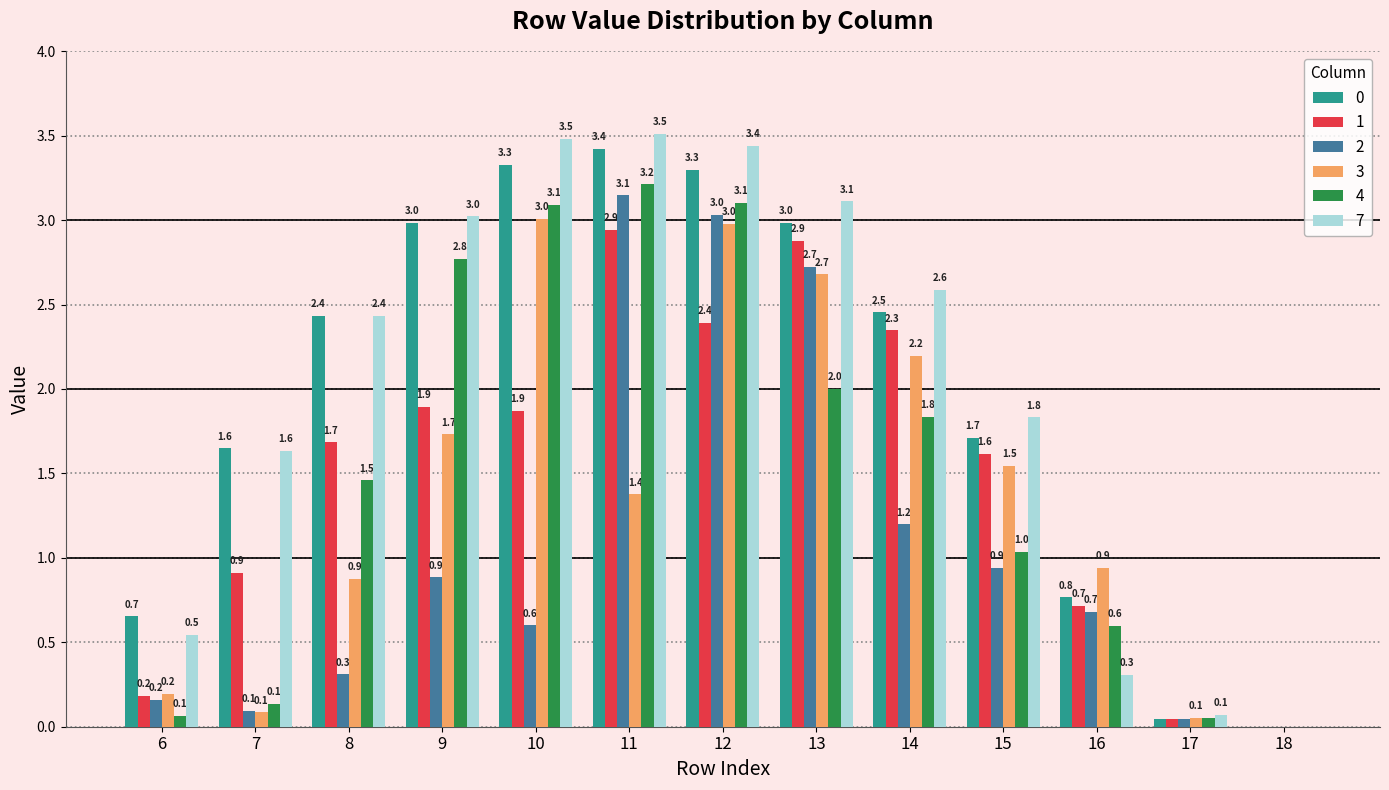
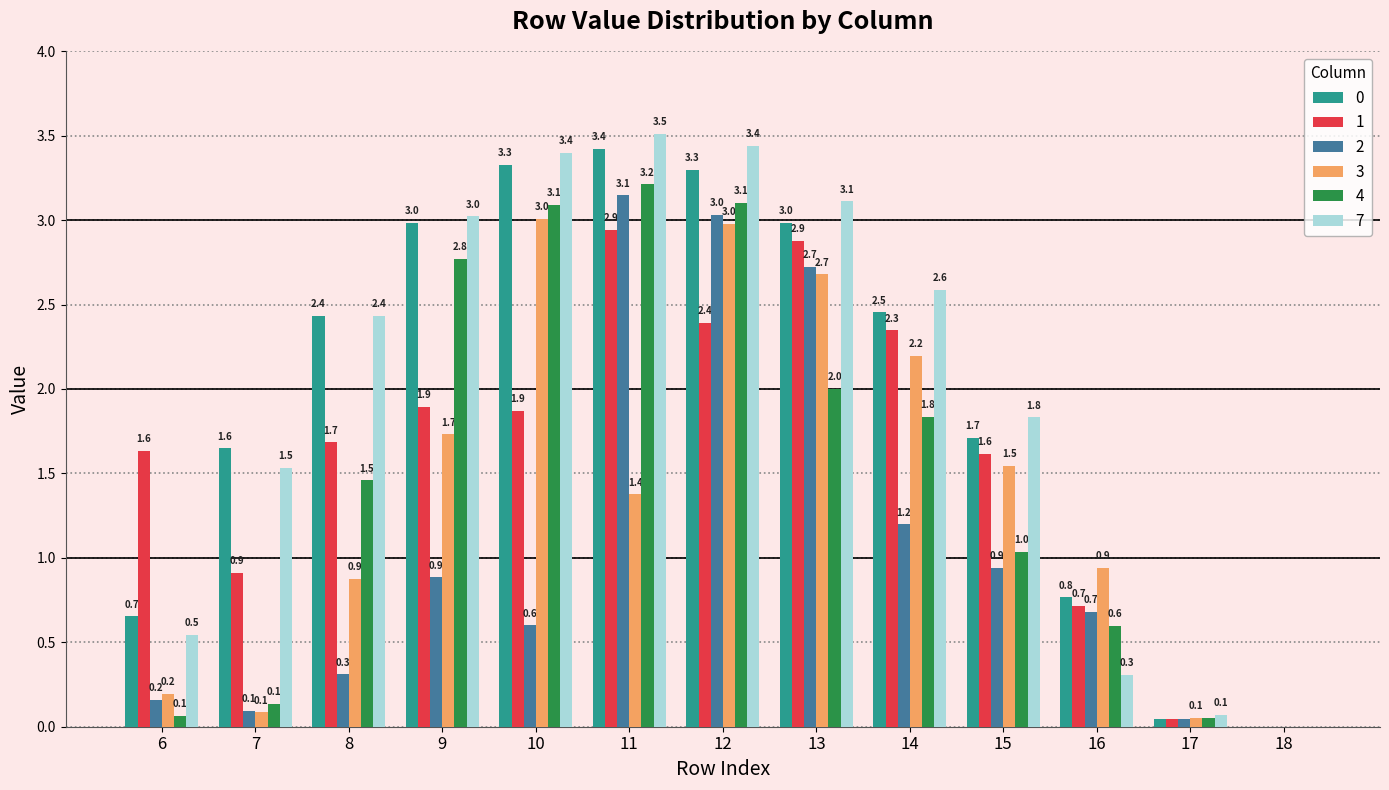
  {
    "1": {
-     "6": 0.2,
+     "6": 1.6,
      "7": 0.9,
      "8": 1.7,
      "9": 1.9,
      "10": 1.9,
      "11": 2.9,
      "12": 2.4,
      "13": 2.9,
      "14": 2.3,
      "15": 1.6,
      "16": 0.7
    },
    "3": {
      "6": 0.2,
      "8": 0.9,
      "9": 1.7,
      "10": 3.0,
      "11": 1.4,
      "14": 2.2,
      "15": 1.5,
      "16": 0.9,
      "17": 0.1
    },
    "4": {
      "6": 0.1,
      "7": 0.1,
      "8": 1.5,
      "9": 2.8,
      "10": 3.1,
      "11": 3.2,
      "12": 3.1,
      "13": 2.0,
      "14": 1.8,
      "15": 1.0,
      "16": 0.6
    },
    "7": {
      "6": 0.5,
-     "7": 1.6,
+     "7": 1.5,
      "8": 2.4,
      "9": 3.0,
-     "10": 3.5,
+     "10": 3.4,
      "11": 3.5,
      "12": 3.4,
      "13": 3.1,
      "14": 2.6,
      "15": 1.8,
      "16": 0.3,
      "17": 0.1
    }
  }
